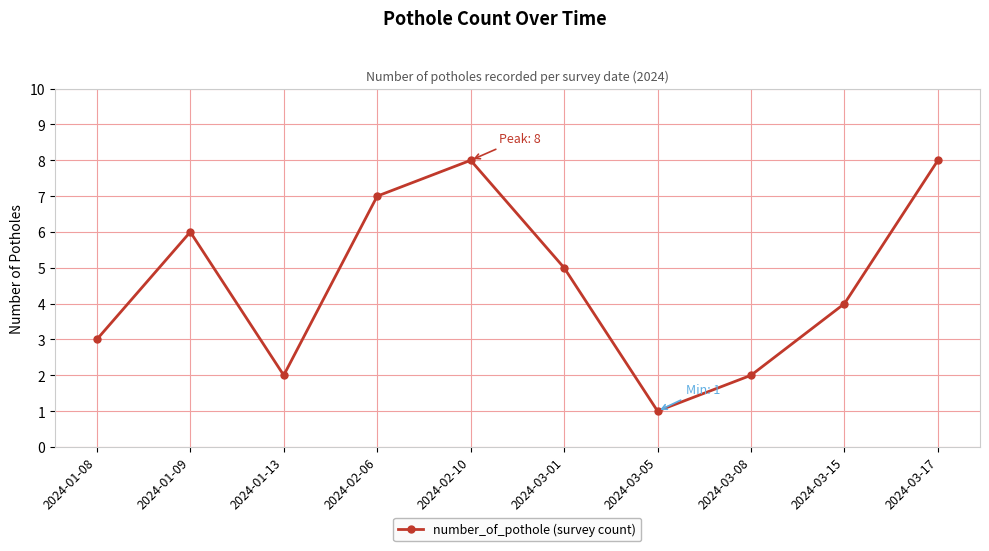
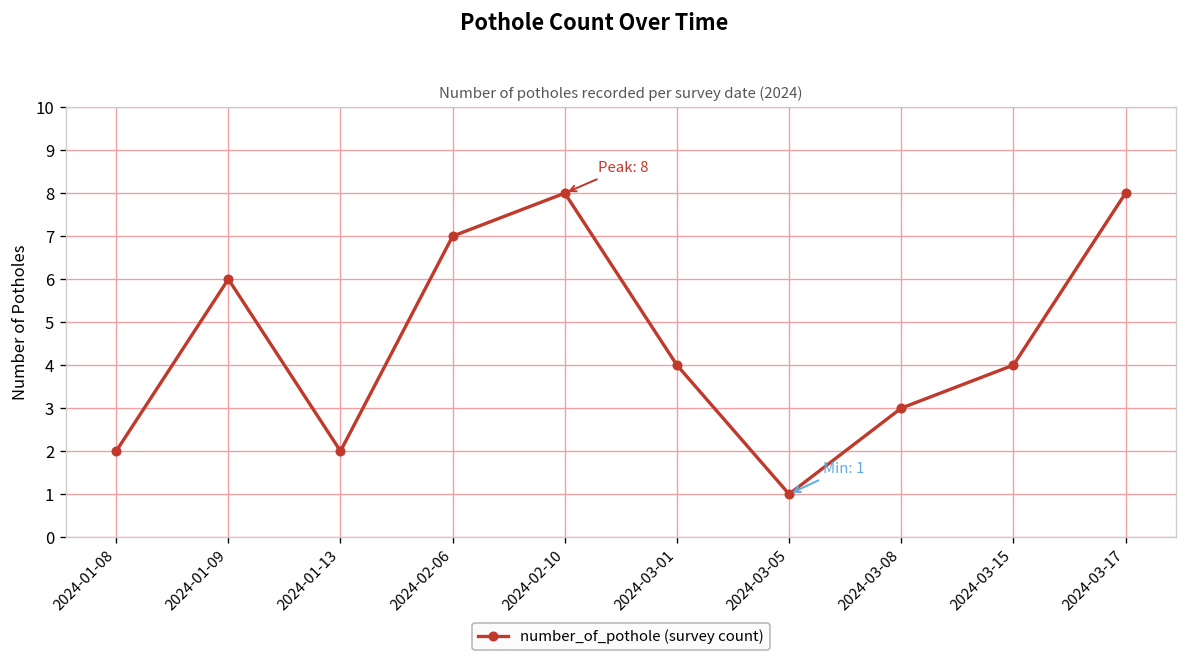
  {
-   "2024-01-08": 3,
+   "2024-01-08": 2,
    "2024-01-09": 6,
    "2024-01-13": 2,
    "2024-02-06": 7,
-   "2024-03-01": 5,
-   "2024-03-08": 2,
+   "2024-03-01": 4,
+   "2024-03-08": 3,
    "2024-03-15": 4,
    "2024-03-17": 8
  }
